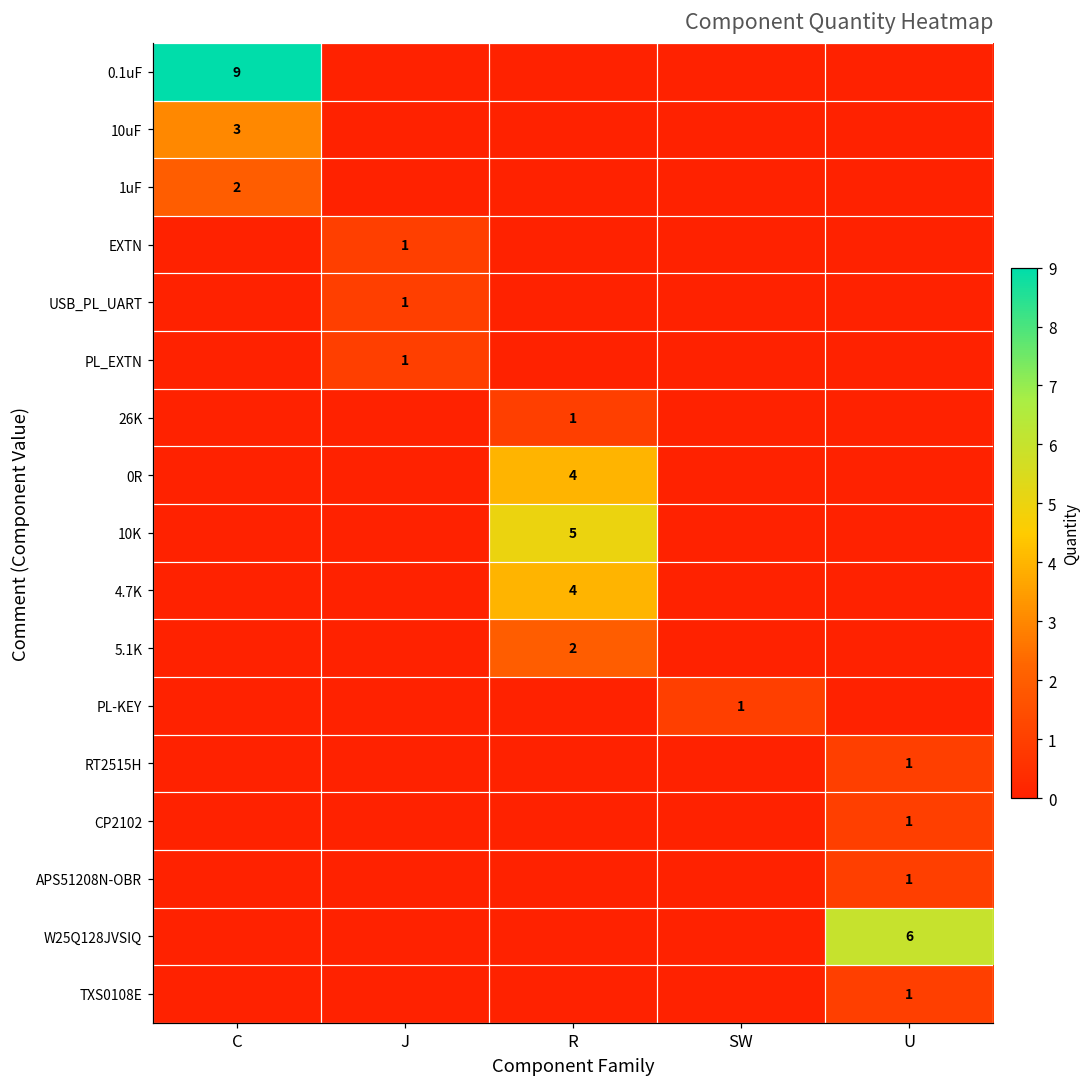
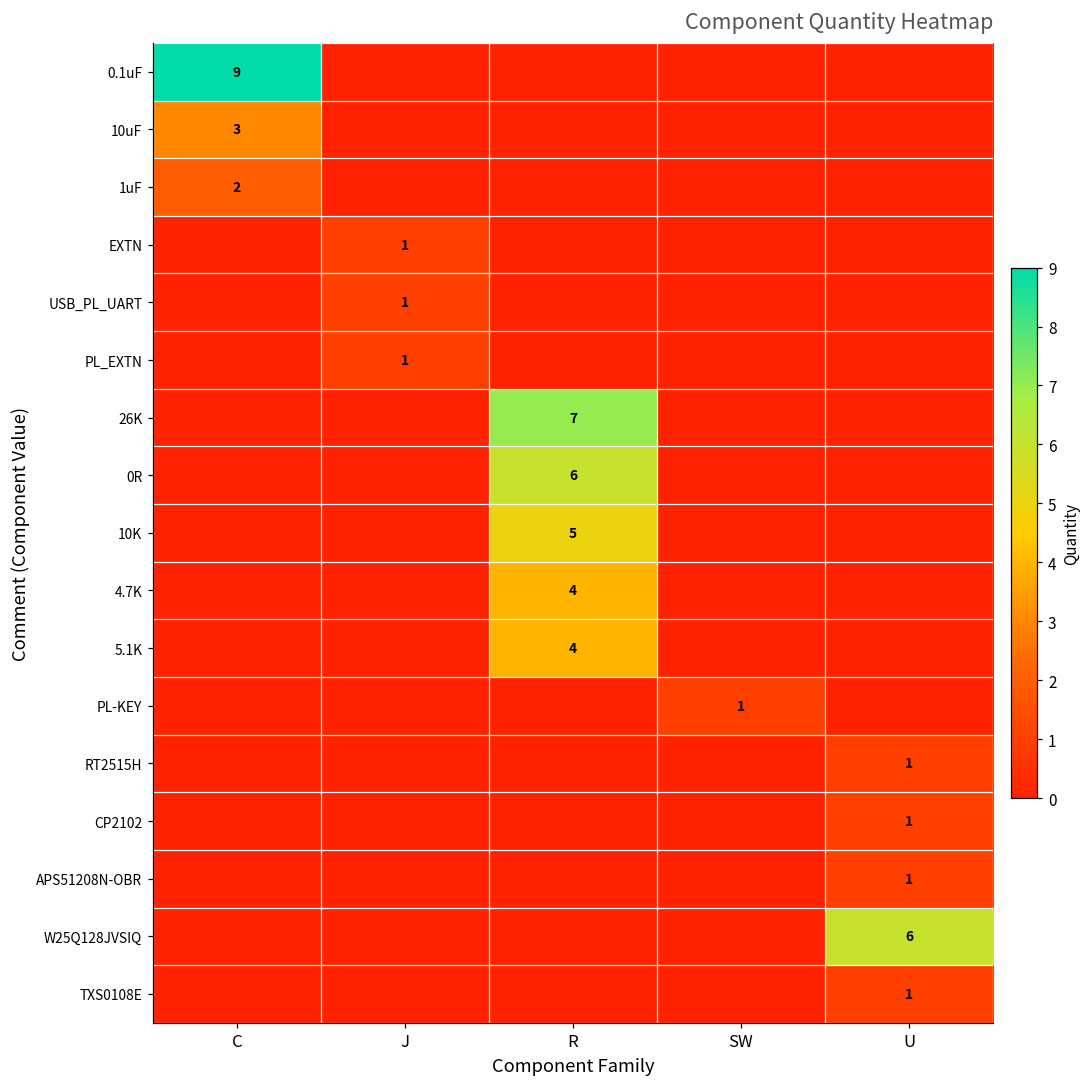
  {
    "0.1uF": {
      "C": 9
    },
    "10uF": {
      "C": 3
    },
    "1uF": {
      "C": 2
    },
    "EXTN": {
      "J": 1
    },
    "USB_PL_UART": {
      "J": 1
    },
    "PL_EXTN": {
      "J": 1
    },
    "26K": {
-     "R": 1
+     "R": 7
    },
    "0R": {
-     "R": 4
+     "R": 6
    },
    "10K": {
      "R": 5
    },
    "4.7K": {
      "R": 4
    },
    "5.1K": {
-     "R": 2
+     "R": 4
    },
    "PL-KEY": {
      "SW": 1
    },
    "RT2515H": {
      "U": 1
    },
    "CP2102": {
      "U": 1
    },
    "APS51208N-OBR": {
      "U": 1
    },
    "W25Q128JVSIQ": {
      "U": 6
    },
    "TXS0108E": {
      "U": 1
    }
  }
